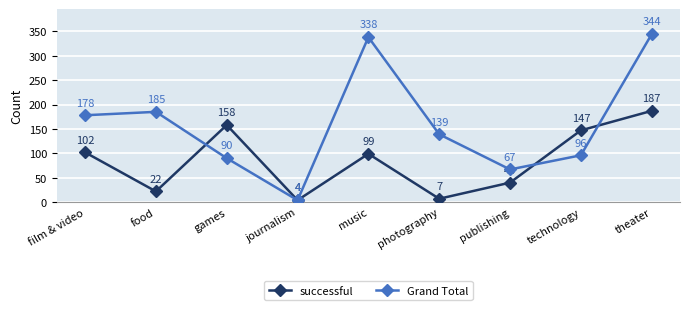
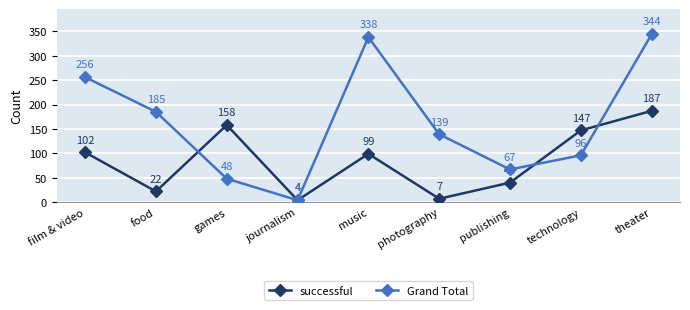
  {
    "successful": {
      "film & video": 102,
      "food": 22,
      "games": 158,
      "music": 99,
      "photography": 7,
      "technology": 147,
      "theater": 187
    },
    "Grand Total": {
-     "film & video": 178,
+     "film & video": 256,
      "food": 185,
-     "games": 90,
+     "games": 48,
      "music": 338,
      "photography": 139,
      "publishing": 67,
      "technology": 96,
      "theater": 344
    }
  }
